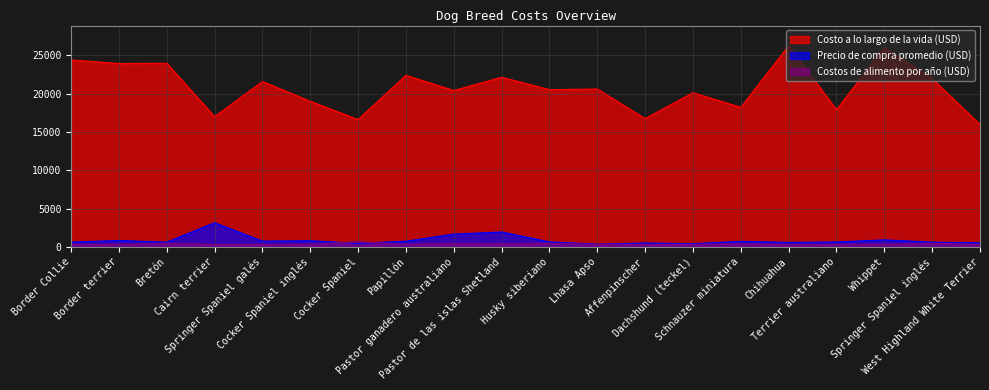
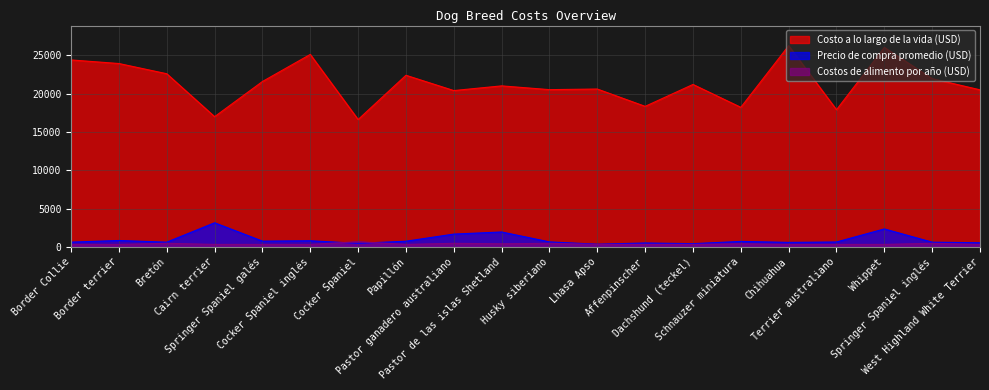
  {
    "Costo a lo largo de la vida (USD)": {
      "Border Collie": 24000,
      "Border terrier": 24000,
-     "Bretón": 24000,
+     "Bretón": 23000,
      "Cairn terrier": 17000,
      "Springer Spaniel galés": 22000,
-     "Cocker Spaniel inglés": 19000,
+     "Cocker Spaniel inglés": 25000,
      "Cocker Spaniel": 17000,
      "Papillón": 22000,
      "Pastor ganadero australiano": 20000,
-     "Pastor de las islas Shetland": 22000,
+     "Pastor de las islas Shetland": 21000,
      "Husky siberiano": 21000,
      "Lhasa Apso": 21000,
-     "Affenpinscher": 17000,
-     "Dachshund (teckel)": 20000,
+     "Affenpinscher": 18000,
+     "Dachshund (teckel)": 21000,
      "Schnauzer miniatura": 18000,
      "Terrier australiano": 18000,
-     "West Highland White Terrier": 16000
+     "West Highland White Terrier": 20000
    },
    "Precio de compra promedio (USD)": {
      "Border terrier": 1000,
      "Cairn terrier": 3000,
      "Springer Spaniel galés": 1000,
      "Cocker Spaniel inglés": 1000,
      "Papillón": 1000,
      "Pastor ganadero australiano": 2000,
      "Pastor de las islas Shetland": 2000,
-     "Whippet": 1000
+     "Whippet": 2000
    },
    "Costos de alimento por año (USD)": {
      "Border terrier": 0,
      "Cairn terrier": 0,
      "Springer Spaniel galés": 0,
      "Cocker Spaniel inglés": 0,
      "Papillón": 0,
      "Pastor ganadero australiano": 0,
      "Pastor de las islas Shetland": 0,
      "Whippet": 0
    }
  }
